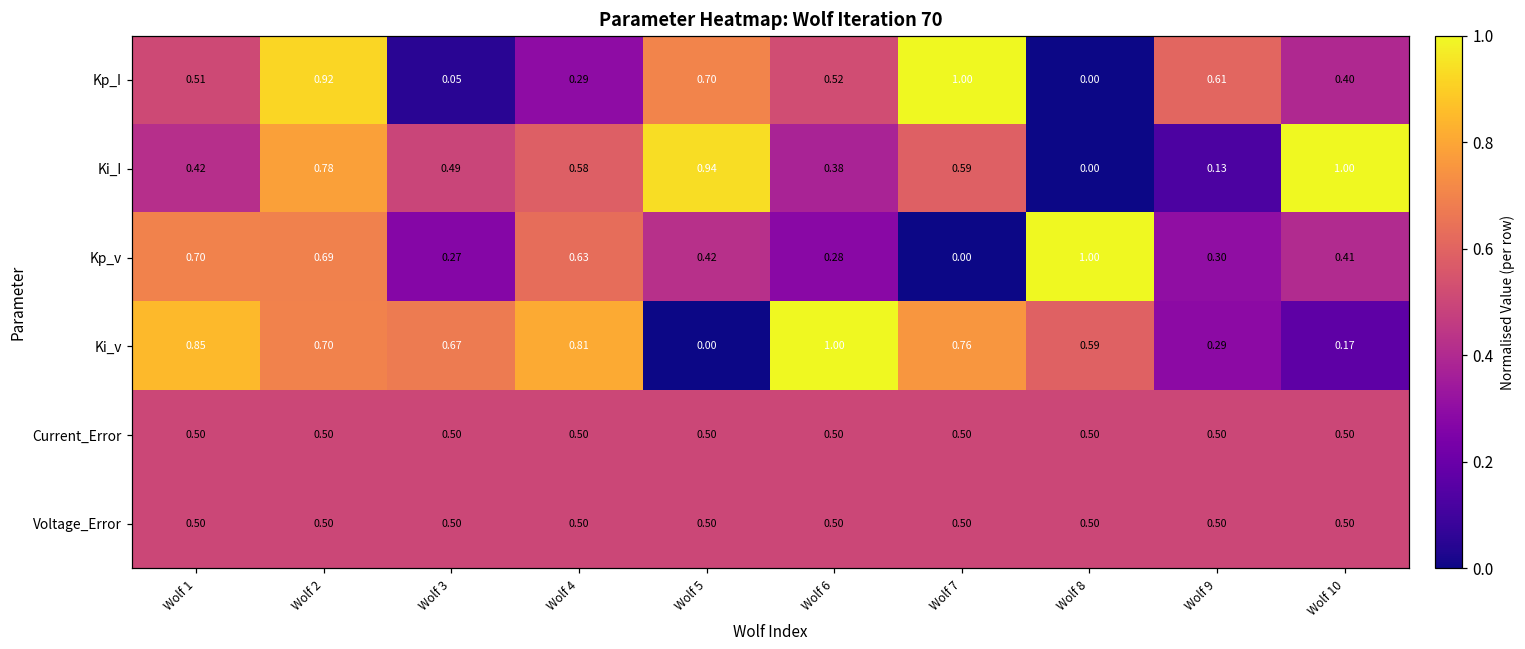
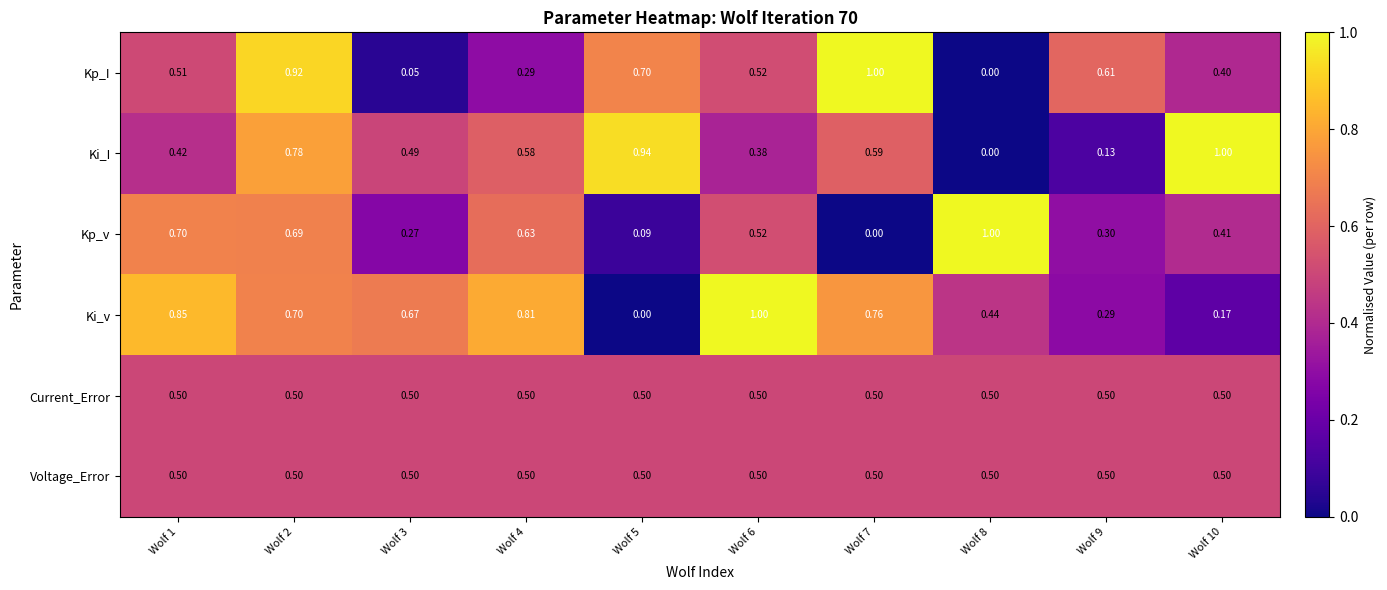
  {
    "Kp_I": {
      "Wolf 1": 0.51,
      "Wolf 2": 0.92,
      "Wolf 3": 0.05,
      "Wolf 4": 0.29,
      "Wolf 5": 0.70,
      "Wolf 6": 0.52,
      "Wolf 7": 1.00,
      "Wolf 8": 0.00,
      "Wolf 9": 0.61,
      "Wolf 10": 0.40
    },
    "Ki_I": {
      "Wolf 1": 0.42,
      "Wolf 2": 0.78,
      "Wolf 3": 0.49,
      "Wolf 4": 0.58,
      "Wolf 5": 0.94,
      "Wolf 6": 0.38,
      "Wolf 7": 0.59,
      "Wolf 8": 0.00,
      "Wolf 9": 0.13,
      "Wolf 10": 1.00
    },
    "Kp_v": {
      "Wolf 1": 0.70,
      "Wolf 2": 0.69,
      "Wolf 3": 0.27,
      "Wolf 4": 0.63,
-     "Wolf 5": 0.42,
-     "Wolf 6": 0.28,
+     "Wolf 5": 0.09,
+     "Wolf 6": 0.52,
      "Wolf 7": 0.00,
      "Wolf 8": 1.00,
      "Wolf 9": 0.30,
      "Wolf 10": 0.41
    },
    "Ki_v": {
      "Wolf 1": 0.85,
      "Wolf 2": 0.70,
      "Wolf 3": 0.67,
      "Wolf 4": 0.81,
      "Wolf 5": 0.00,
      "Wolf 6": 1.00,
      "Wolf 7": 0.76,
-     "Wolf 8": 0.59,
+     "Wolf 8": 0.44,
      "Wolf 9": 0.29,
      "Wolf 10": 0.17
    },
    "Current_Error": {
      "Wolf 1": 0.50,
      "Wolf 2": 0.50,
      "Wolf 3": 0.50,
      "Wolf 4": 0.50,
      "Wolf 5": 0.50,
      "Wolf 6": 0.50,
      "Wolf 7": 0.50,
      "Wolf 8": 0.50,
      "Wolf 9": 0.50,
      "Wolf 10": 0.50
    },
    "Voltage_Error": {
      "Wolf 1": 0.50,
      "Wolf 2": 0.50,
      "Wolf 3": 0.50,
      "Wolf 4": 0.50,
      "Wolf 5": 0.50,
      "Wolf 6": 0.50,
      "Wolf 7": 0.50,
      "Wolf 8": 0.50,
      "Wolf 9": 0.50,
      "Wolf 10": 0.50
    }
  }
